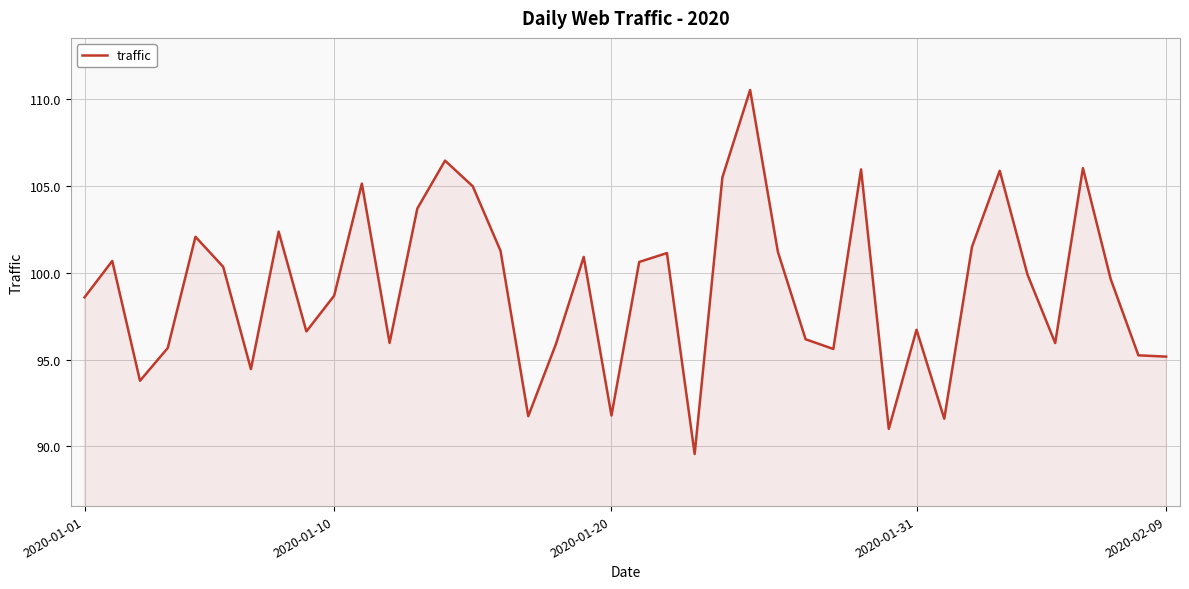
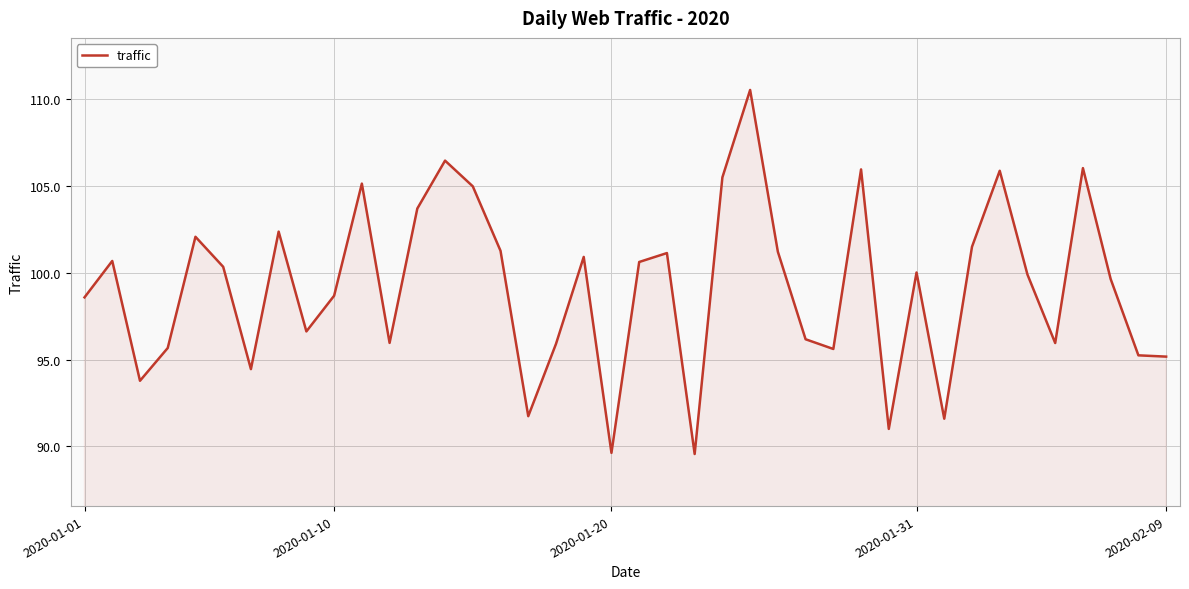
  {
    "2020-01-01": 98.6,
    "2020-01-10": 98.7,
-   "2020-01-20": 91.8,
-   "2020-01-31": 96.7,
+   "2020-01-20": 89.6,
+   "2020-01-31": 100.0,
    "2020-02-09": 95.2
  }
